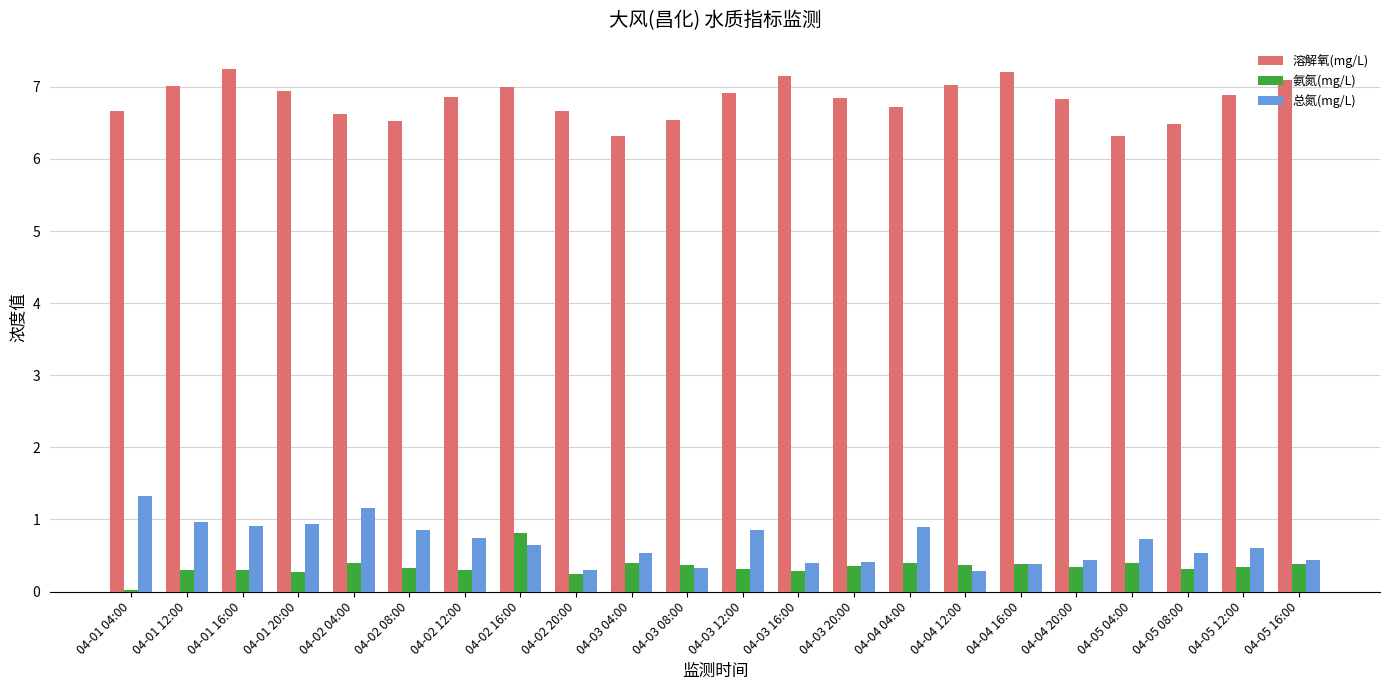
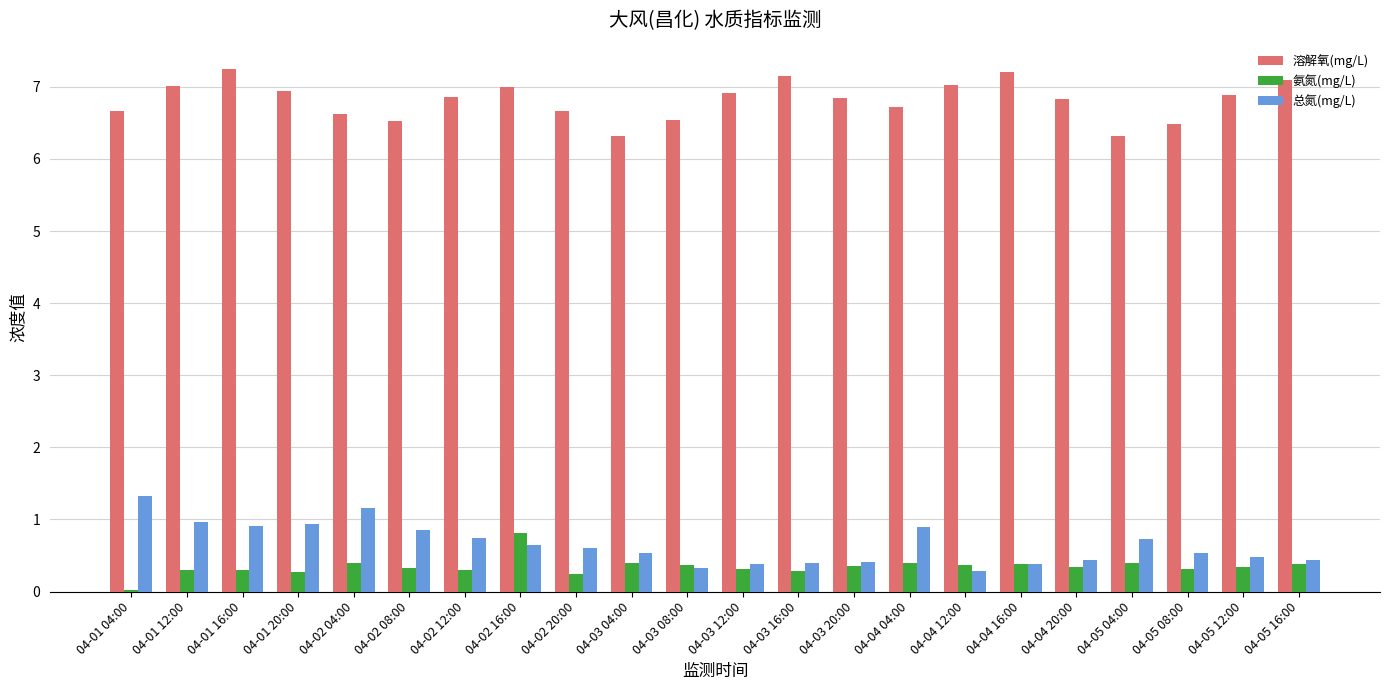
  {
    "溶解氧(mg/L)": {
      "04-01 04:00": 6.7,
      "04-01 12:00": 7.0,
      "04-01 16:00": 7.3,
      "04-01 20:00": 6.9,
      "04-02 04:00": 6.6,
      "04-02 08:00": 6.5,
      "04-02 12:00": 6.9,
      "04-02 16:00": 7.0,
      "04-02 20:00": 6.7,
      "04-03 04:00": 6.3,
      "04-03 08:00": 6.5,
      "04-03 12:00": 6.9,
      "04-03 16:00": 7.2,
      "04-03 20:00": 6.9,
      "04-04 04:00": 6.7,
      "04-04 12:00": 7.0,
      "04-04 16:00": 7.2,
      "04-04 20:00": 6.8,
      "04-05 04:00": 6.3,
      "04-05 08:00": 6.5,
      "04-05 12:00": 6.9,
      "04-05 16:00": 7.1
    },
    "氨氮(mg/L)": {
      "04-01 12:00": 0.3,
      "04-01 16:00": 0.3,
      "04-01 20:00": 0.3,
      "04-02 04:00": 0.4,
      "04-02 08:00": 0.3,
      "04-02 12:00": 0.3,
      "04-02 16:00": 0.8,
      "04-02 20:00": 0.2,
      "04-03 04:00": 0.4,
      "04-03 08:00": 0.4,
      "04-03 12:00": 0.3,
      "04-03 16:00": 0.3,
      "04-03 20:00": 0.4,
      "04-04 04:00": 0.4,
      "04-04 12:00": 0.4,
      "04-04 16:00": 0.4,
      "04-04 20:00": 0.3,
      "04-05 04:00": 0.4,
      "04-05 08:00": 0.3,
      "04-05 12:00": 0.3,
      "04-05 16:00": 0.4
    },
    "总氮(mg/L)": {
      "04-01 04:00": 1.3,
      "04-01 12:00": 1.0,
      "04-01 16:00": 0.9,
      "04-01 20:00": 0.9,
      "04-02 04:00": 1.2,
      "04-02 08:00": 0.9,
      "04-02 12:00": 0.7,
      "04-02 16:00": 0.7,
-     "04-02 20:00": 0.3,
+     "04-02 20:00": 0.6,
      "04-03 04:00": 0.5,
      "04-03 08:00": 0.3,
-     "04-03 12:00": 0.9,
+     "04-03 12:00": 0.4,
      "04-03 16:00": 0.4,
      "04-03 20:00": 0.4,
      "04-04 04:00": 0.9,
      "04-04 12:00": 0.3,
      "04-04 16:00": 0.4,
      "04-04 20:00": 0.4,
      "04-05 04:00": 0.7,
      "04-05 08:00": 0.5,
-     "04-05 12:00": 0.6,
+     "04-05 12:00": 0.5,
      "04-05 16:00": 0.4
    }
  }
